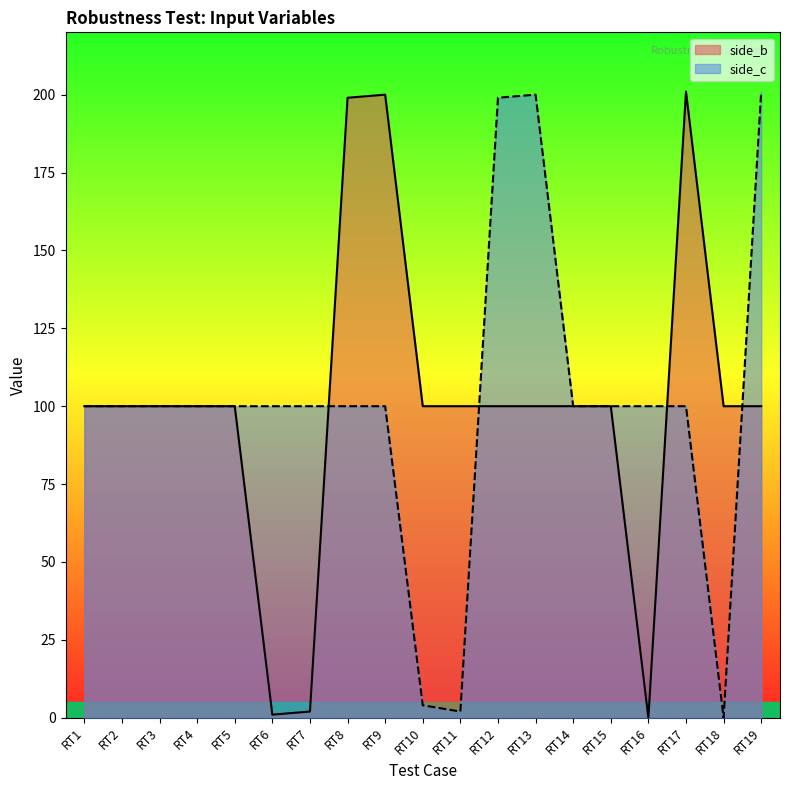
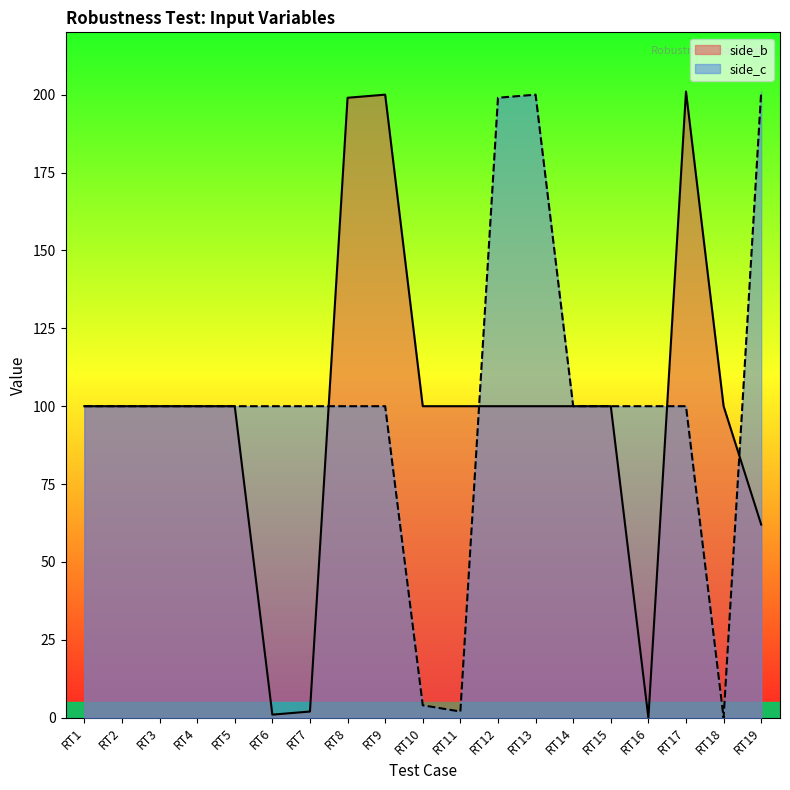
  {
    "side_b": {
      "RT6": 1,
      "RT7": 2,
      "RT8": 199,
      "RT9": 200,
      "RT10": 100,
      "RT11": 100,
      "RT12": 100,
      "RT13": 100,
      "RT16": 0,
      "RT17": 201,
      "RT18": 100,
-     "RT19": 100
+     "RT19": 62
    },
    "side_c": {
      "RT6": 100,
      "RT7": 100,
      "RT8": 100,
      "RT9": 100,
      "RT10": 4,
      "RT11": 2,
      "RT12": 199,
      "RT13": 200,
      "RT16": 100,
      "RT17": 100,
      "RT18": 0,
      "RT19": 201
    }
  }
